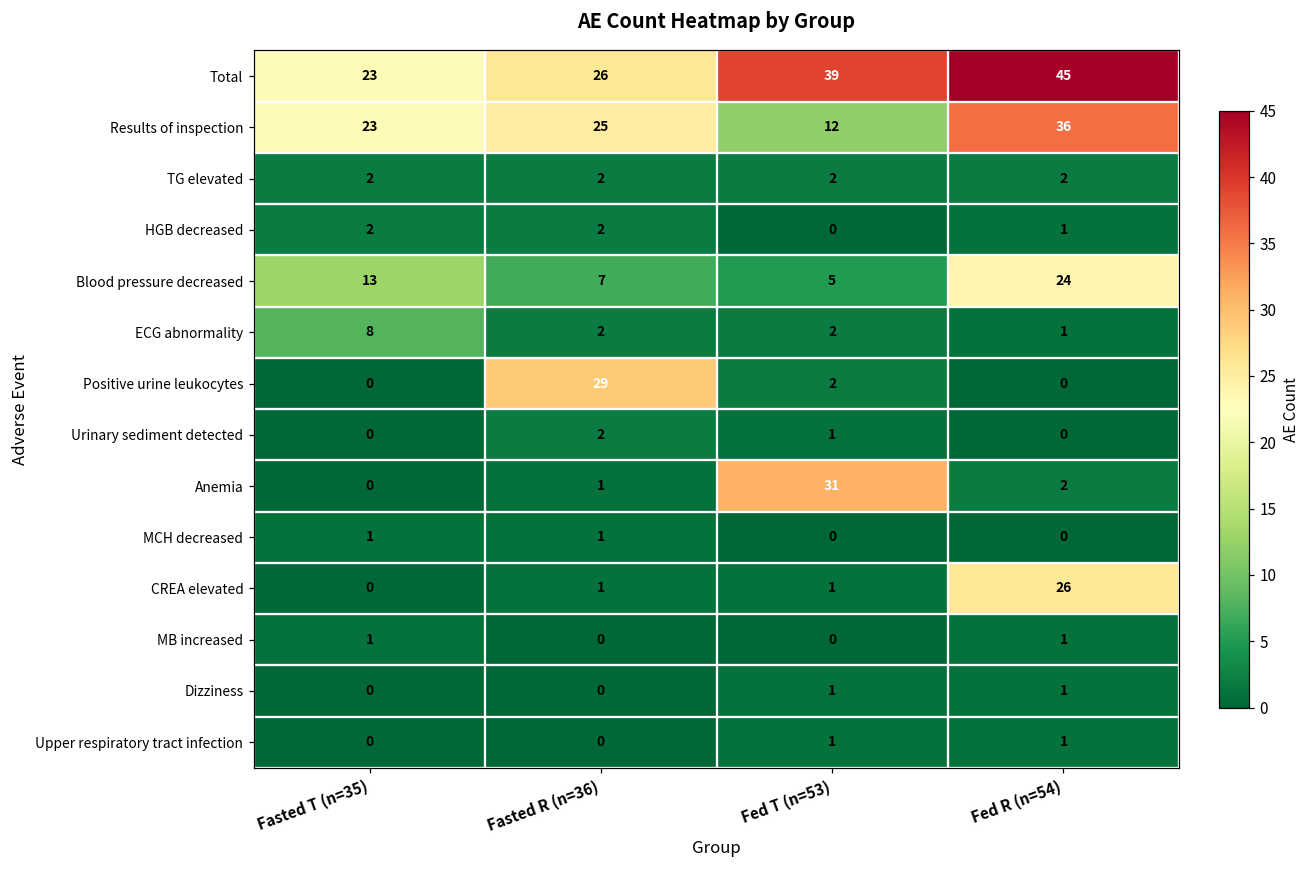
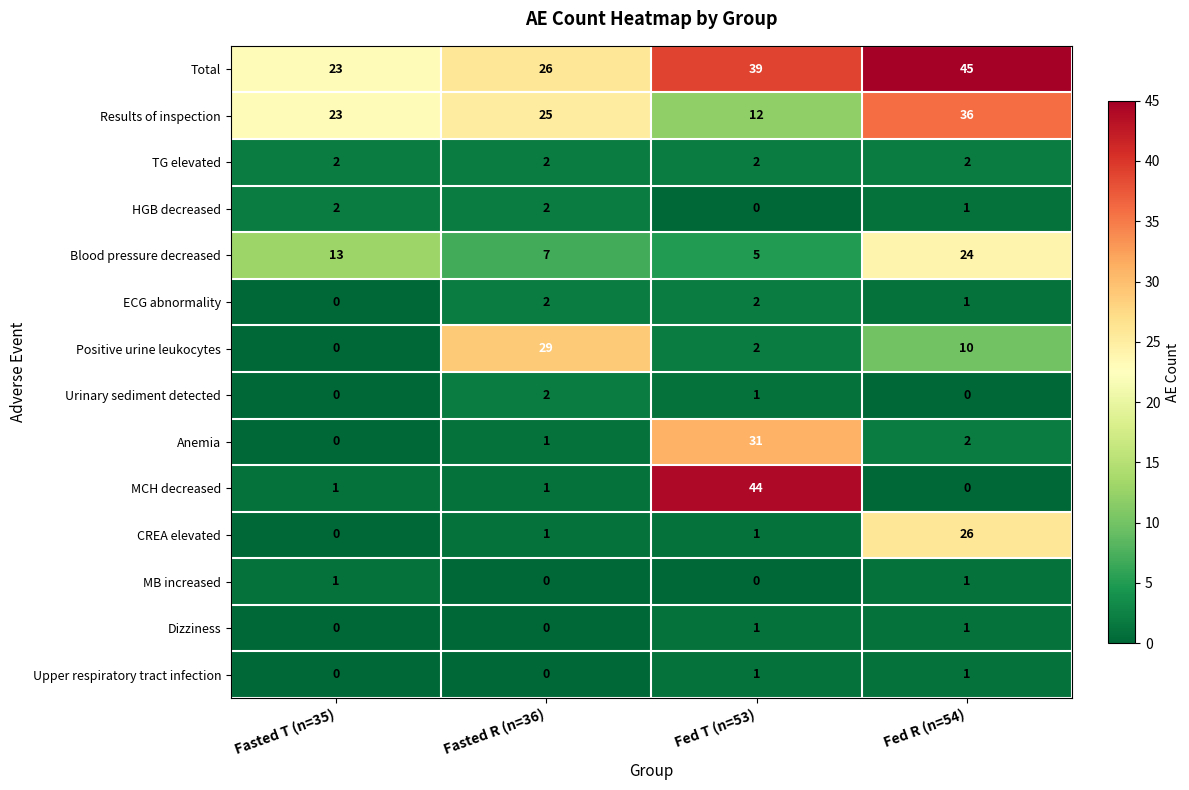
  {
    "Total": {
      "Fasted T (n=35)": 23,
      "Fasted R (n=36)": 26,
      "Fed T (n=53)": 39,
      "Fed R (n=54)": 45
    },
    "Results of inspection": {
      "Fasted T (n=35)": 23,
      "Fasted R (n=36)": 25,
      "Fed T (n=53)": 12,
      "Fed R (n=54)": 36
    },
    "TG elevated": {
      "Fasted T (n=35)": 2,
      "Fasted R (n=36)": 2,
      "Fed T (n=53)": 2,
      "Fed R (n=54)": 2
    },
    "HGB decreased": {
      "Fasted T (n=35)": 2,
      "Fasted R (n=36)": 2,
      "Fed T (n=53)": 0,
      "Fed R (n=54)": 1
    },
    "Blood pressure decreased": {
      "Fasted T (n=35)": 13,
      "Fasted R (n=36)": 7,
      "Fed T (n=53)": 5,
      "Fed R (n=54)": 24
    },
    "ECG abnormality": {
-     "Fasted T (n=35)": 8,
+     "Fasted T (n=35)": 0,
      "Fasted R (n=36)": 2,
      "Fed T (n=53)": 2,
      "Fed R (n=54)": 1
    },
    "Positive urine leukocytes": {
      "Fasted T (n=35)": 0,
      "Fasted R (n=36)": 29,
      "Fed T (n=53)": 2,
-     "Fed R (n=54)": 0
+     "Fed R (n=54)": 10
    },
    "Urinary sediment detected": {
      "Fasted T (n=35)": 0,
      "Fasted R (n=36)": 2,
      "Fed T (n=53)": 1,
      "Fed R (n=54)": 0
    },
    "Anemia": {
      "Fasted T (n=35)": 0,
      "Fasted R (n=36)": 1,
      "Fed T (n=53)": 31,
      "Fed R (n=54)": 2
    },
    "MCH decreased": {
      "Fasted T (n=35)": 1,
      "Fasted R (n=36)": 1,
-     "Fed T (n=53)": 0,
+     "Fed T (n=53)": 44,
      "Fed R (n=54)": 0
    },
    "CREA elevated": {
      "Fasted T (n=35)": 0,
      "Fasted R (n=36)": 1,
      "Fed T (n=53)": 1,
      "Fed R (n=54)": 26
    },
    "MB increased": {
      "Fasted T (n=35)": 1,
      "Fasted R (n=36)": 0,
      "Fed T (n=53)": 0,
      "Fed R (n=54)": 1
    },
    "Dizziness": {
      "Fasted T (n=35)": 0,
      "Fasted R (n=36)": 0,
      "Fed T (n=53)": 1,
      "Fed R (n=54)": 1
    },
    "Upper respiratory tract infection": {
      "Fasted T (n=35)": 0,
      "Fasted R (n=36)": 0,
      "Fed T (n=53)": 1,
      "Fed R (n=54)": 1
    }
  }
